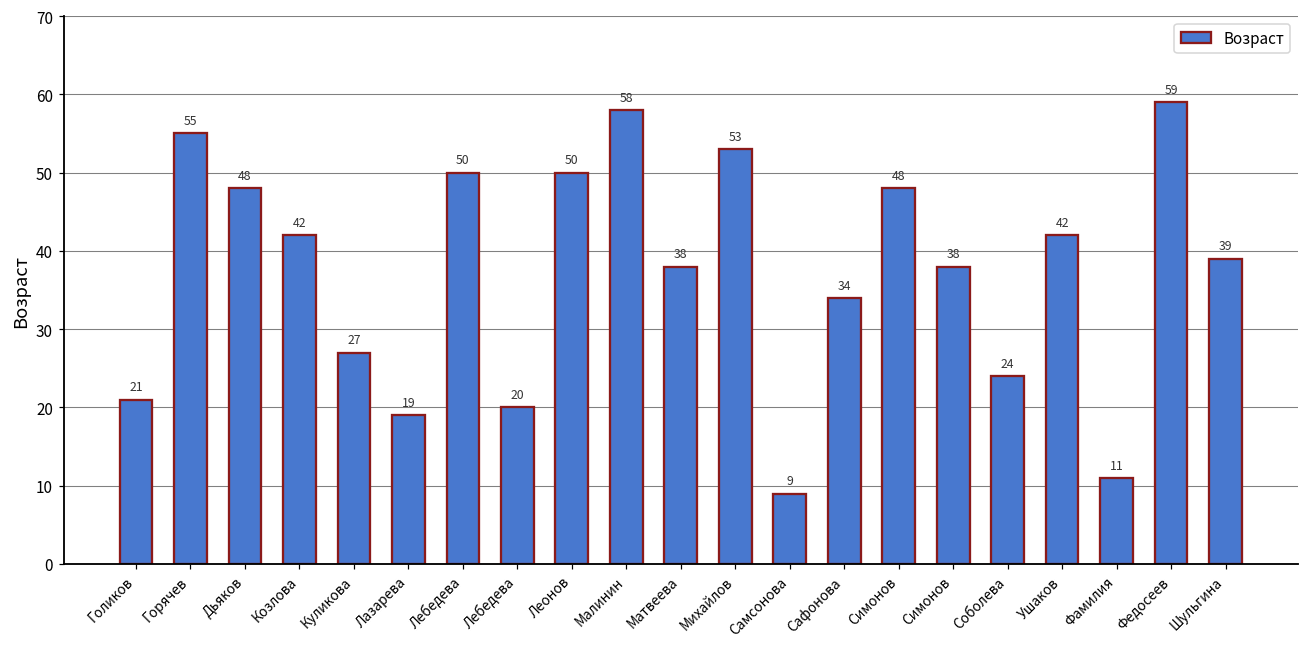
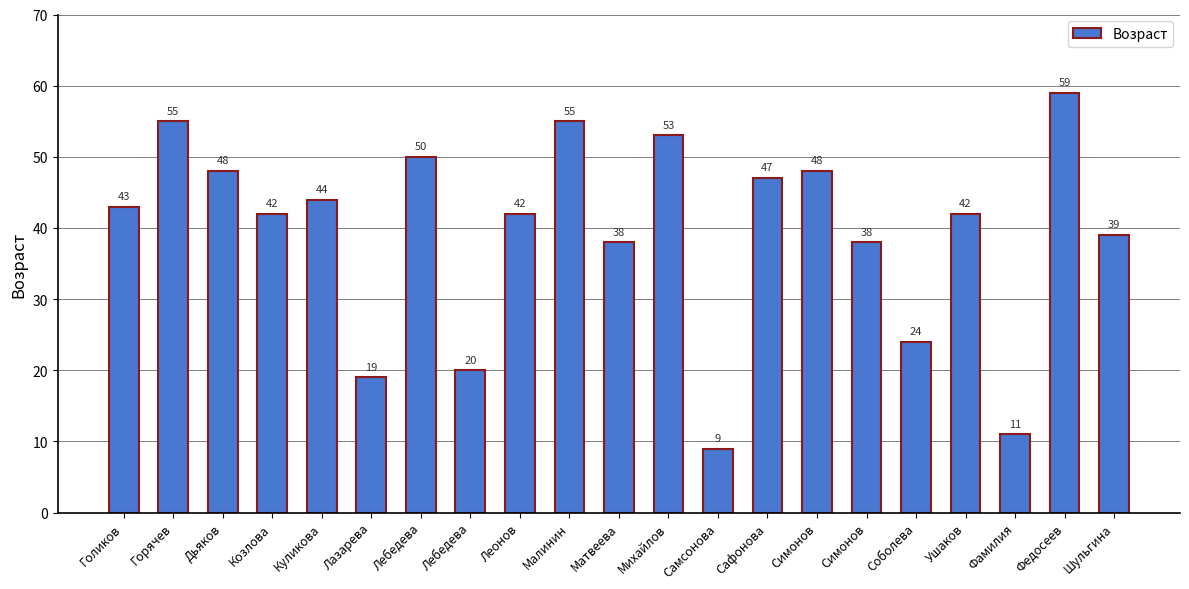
  {
-   "Голиков": 21,
+   "Голиков": 43,
    "Горячев": 55,
    "Дьяков": 48,
    "Козлова": 42,
-   "Куликова": 27,
+   "Куликова": 44,
    "Лазарева": 19,
-   "Леонов": 50,
-   "Малинин": 58,
+   "Леонов": 42,
+   "Малинин": 55,
    "Матвеева": 38,
    "Михайлов": 53,
    "Самсонова": 9,
-   "Сафонова": 34,
+   "Сафонова": 47,
    "Соболева": 24,
    "Ушаков": 42,
    "Фамилия": 11,
    "Федосеев": 59,
    "Шульгина": 39
  }
